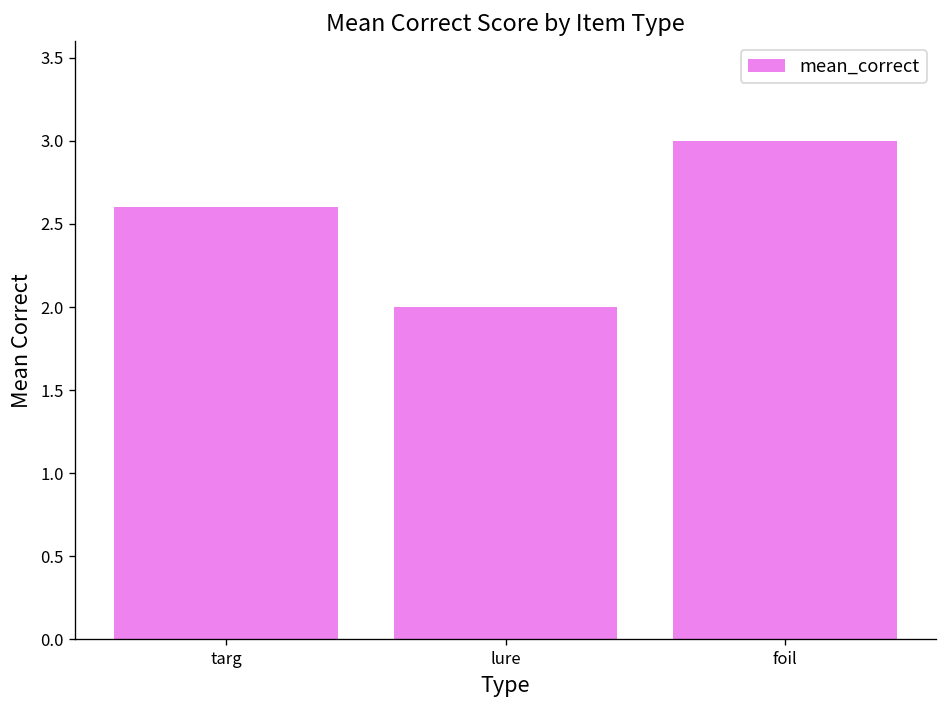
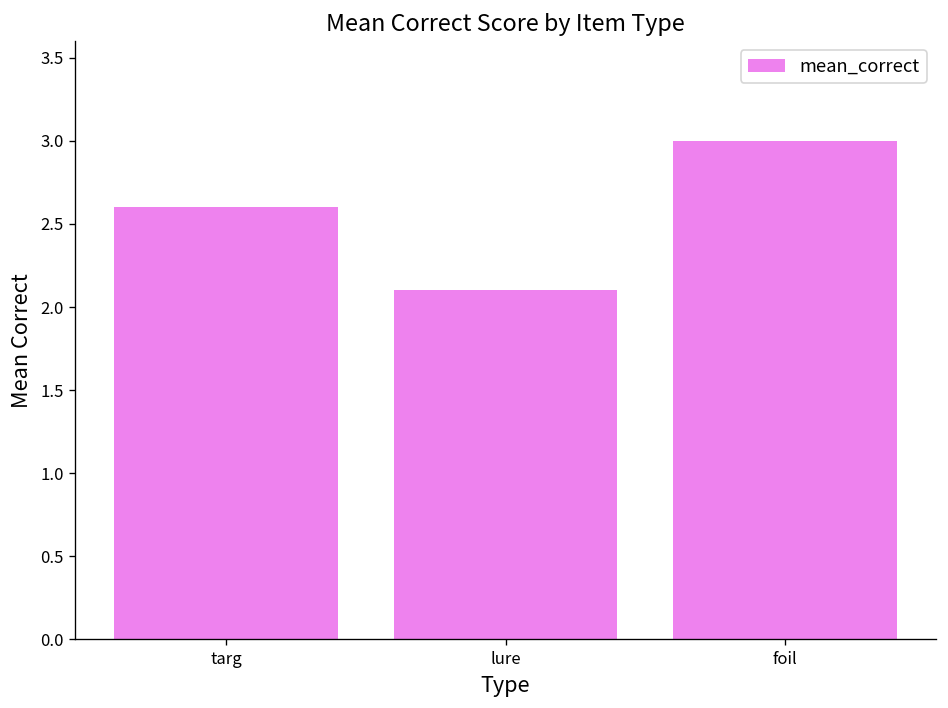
  {
    "targ": 2.6,
-   "lure": 2.0,
+   "lure": 2.1,
    "foil": 3.0
  }
